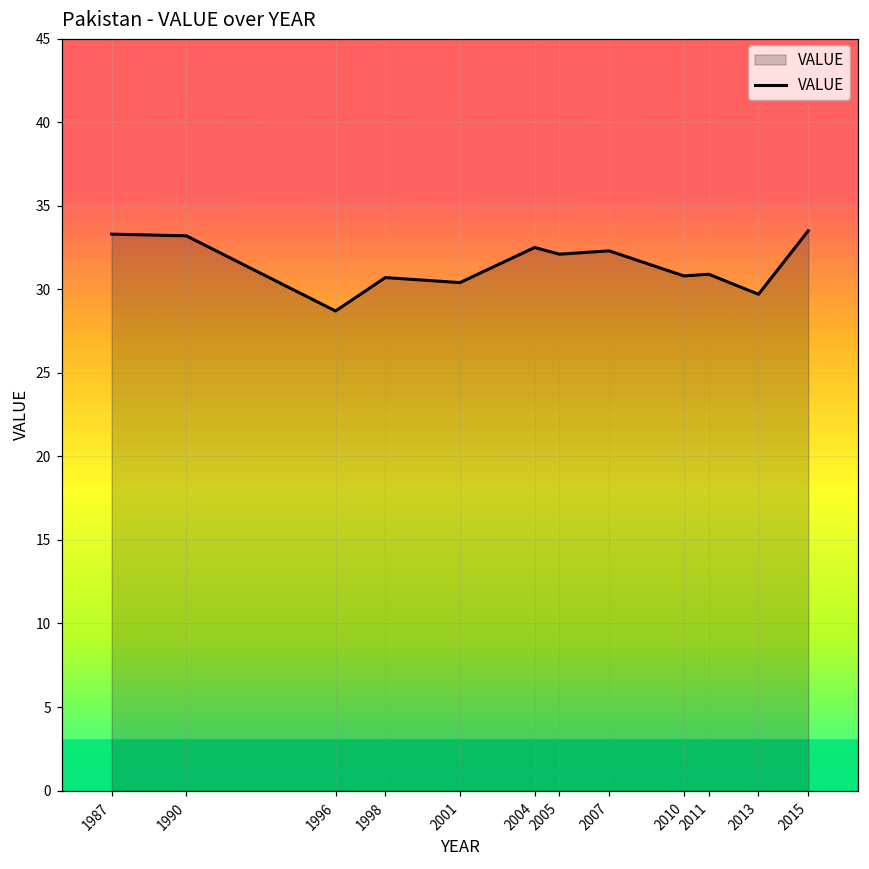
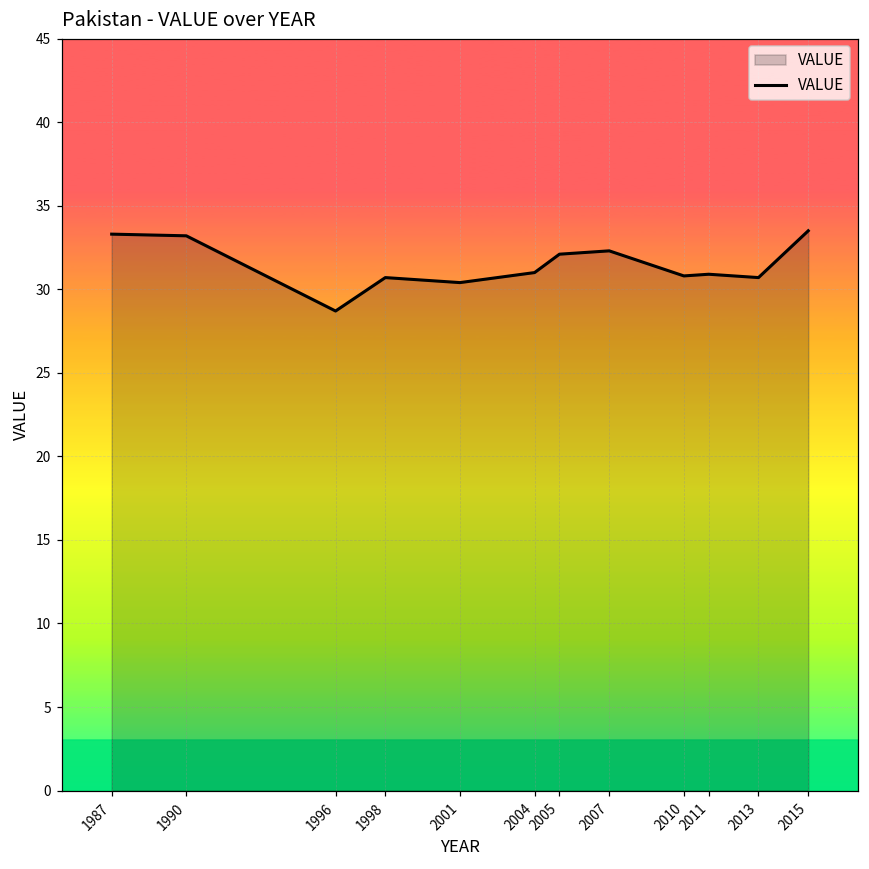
  {
    "1987": 33.3,
    "1990": 33.2,
    "1996": 28.7,
    "1998": 30.7,
    "2001": 30.4,
-   "2004": 32.5,
+   "2004": 31.0,
    "2005": 32.1,
    "2007": 32.3,
    "2010": 30.8,
    "2011": 30.9,
-   "2013": 29.7,
+   "2013": 30.7,
    "2015": 33.5
  }
